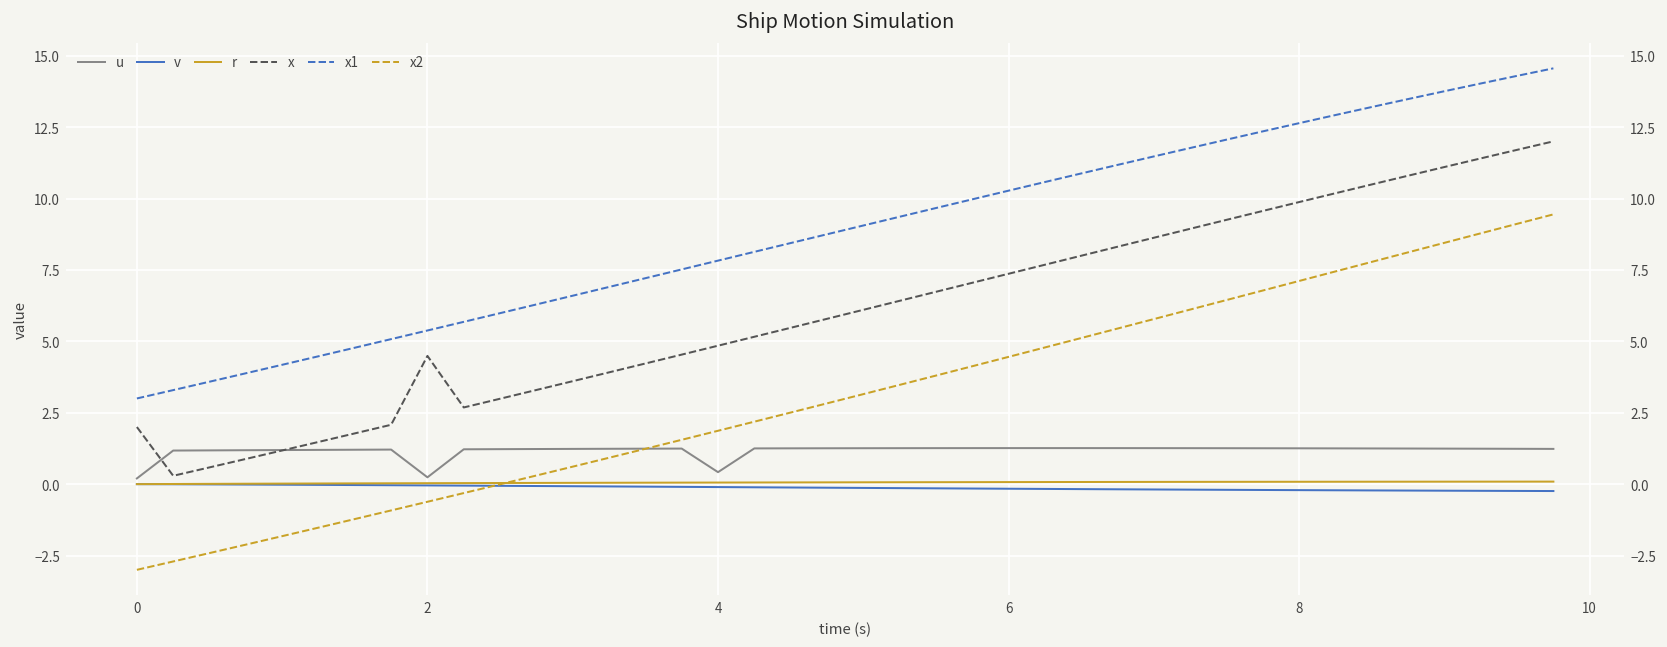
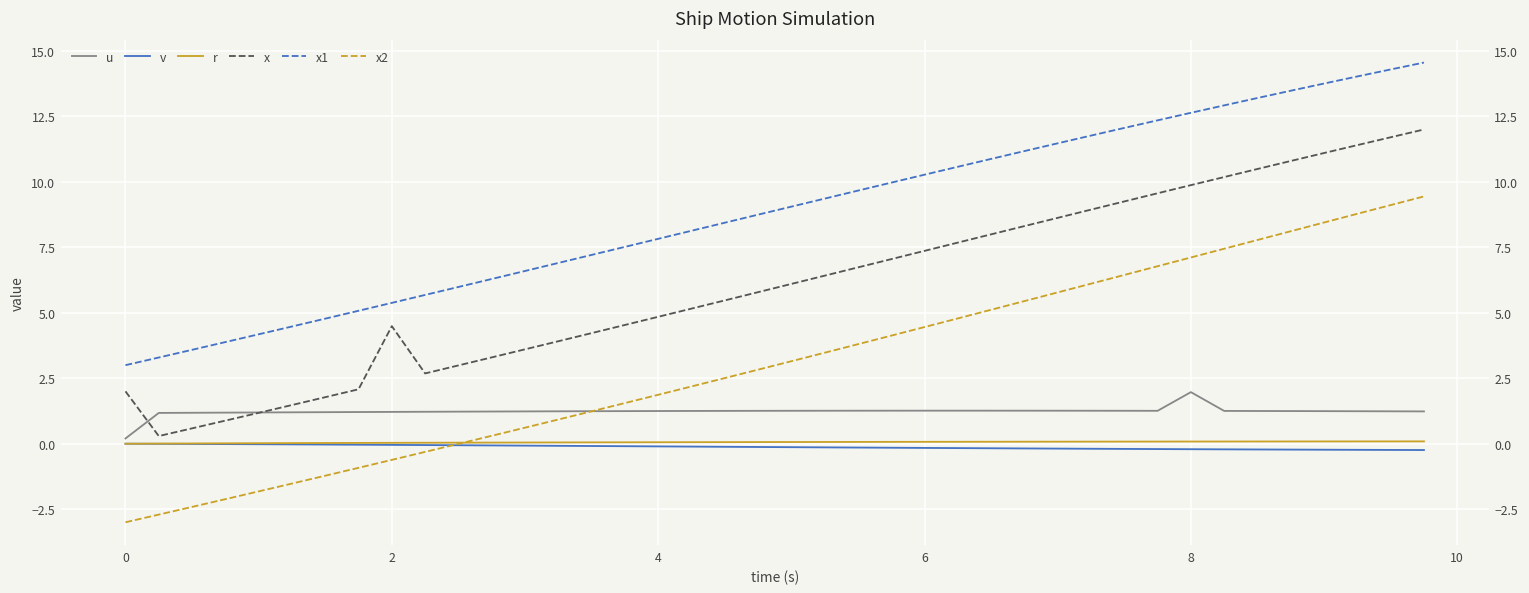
  {
    "u": {
      "0": 0.2,
-     "2": 0.2,
-     "4": 0.4,
+     "2": 1.2,
+     "4": 1.2,
      "6": 1.3,
-     "8": 1.3
+     "8": 2.0
    },
    "x": {
      "0": 2.0,
      "2": 4.5,
      "4": 4.8,
      "6": 7.4,
      "8": 9.9
    }
  }
